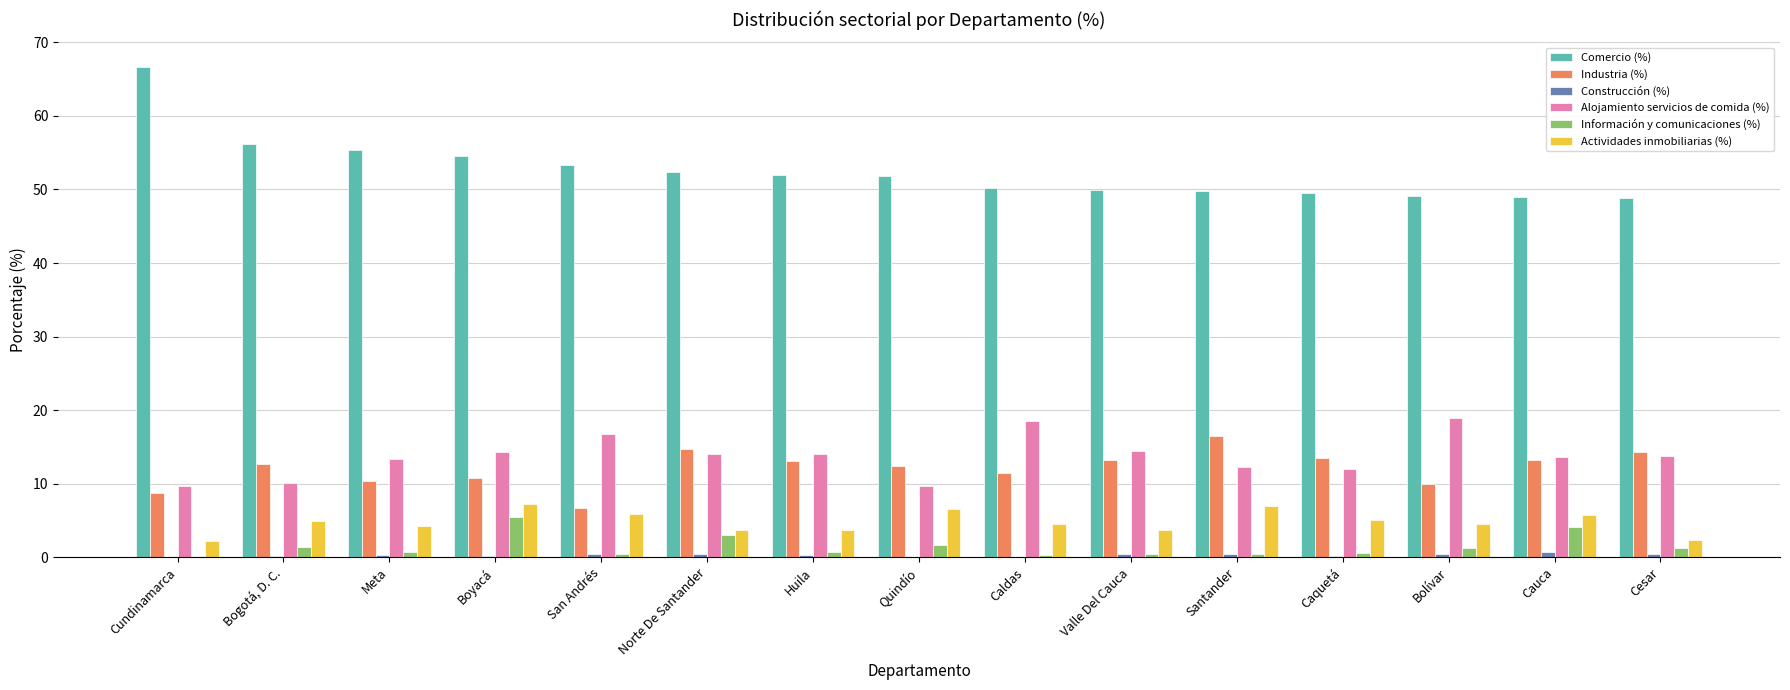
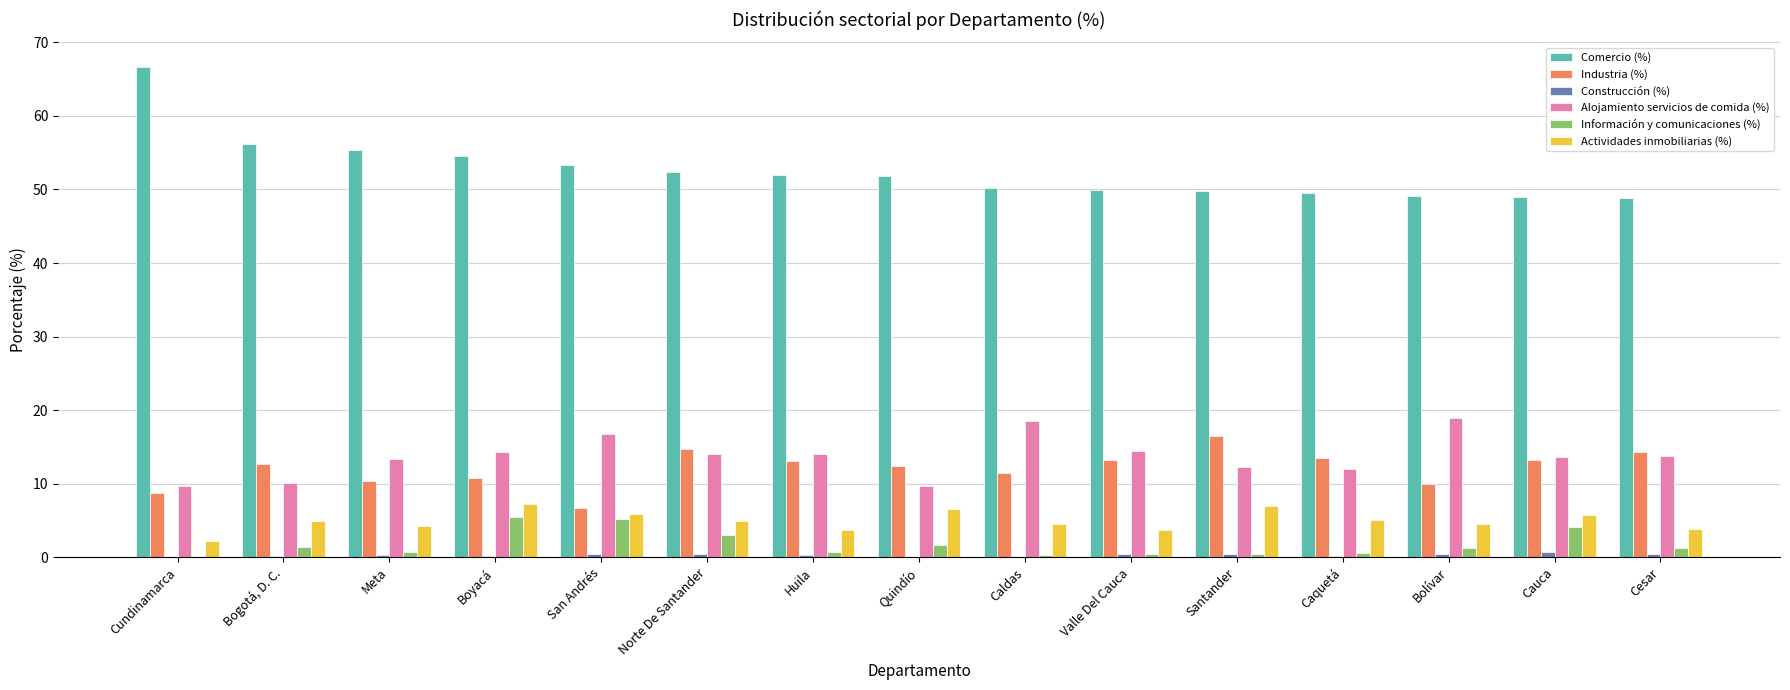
  {
    "Comercio (%)": {
      "Cundinamarca": 67,
      "Bogotá, D. C.": 56,
      "Meta": 55,
      "Boyacá": 55,
      "San Andrés": 53,
      "Norte De Santander": 52,
      "Huila": 52,
      "Quindío": 52,
      "Caldas": 50,
      "Valle Del Cauca": 50,
      "Santander": 50,
      "Caquetá": 49,
      "Bolívar": 49,
      "Cauca": 49,
      "Cesar": 49
    },
    "Industria (%)": {
      "Cundinamarca": 9,
      "Bogotá, D. C.": 13,
      "Meta": 10,
      "Boyacá": 11,
      "San Andrés": 7,
      "Norte De Santander": 15,
      "Huila": 13,
      "Quindío": 12,
      "Caldas": 11,
      "Valle Del Cauca": 13,
      "Santander": 17,
      "Caquetá": 13,
      "Bolívar": 10,
      "Cauca": 13,
      "Cesar": 14
    },
    "Construcción (%)": {
      "Cundinamarca": 0,
      "San Andrés": 0,
      "Norte De Santander": 0,
      "Quindío": 0,
      "Caldas": 0,
      "Valle Del Cauca": 0,
      "Santander": 0,
      "Bolívar": 0,
      "Cauca": 1,
      "Cesar": 0
    },
    "Alojamiento servicios de comida (%)": {
      "Cundinamarca": 10,
      "Bogotá, D. C.": 10,
      "Meta": 13,
      "Boyacá": 14,
      "San Andrés": 17,
      "Norte De Santander": 14,
      "Huila": 14,
      "Quindío": 10,
      "Caldas": 18,
      "Valle Del Cauca": 14,
      "Santander": 12,
      "Caquetá": 12,
      "Bolívar": 19,
      "Cauca": 14,
      "Cesar": 14
    },
    "Información y comunicaciones (%)": {
      "Cundinamarca": 0,
      "Bogotá, D. C.": 1,
      "Meta": 1,
      "Boyacá": 5,
-     "San Andrés": 0,
+     "San Andrés": 5,
      "Norte De Santander": 3,
      "Huila": 1,
      "Quindío": 2,
      "Caldas": 0,
      "Valle Del Cauca": 1,
      "Santander": 0,
      "Caquetá": 1,
      "Bolívar": 1,
      "Cauca": 4,
      "Cesar": 1
    },
    "Actividades inmobiliarias (%)": {
      "Cundinamarca": 2,
      "Bogotá, D. C.": 5,
      "Meta": 4,
      "Boyacá": 7,
      "San Andrés": 6,
-     "Norte De Santander": 4,
+     "Norte De Santander": 5,
      "Huila": 4,
      "Quindío": 7,
      "Caldas": 5,
      "Valle Del Cauca": 4,
      "Santander": 7,
      "Caquetá": 5,
      "Bolívar": 4,
      "Cauca": 6,
-     "Cesar": 2
+     "Cesar": 4
    }
  }
